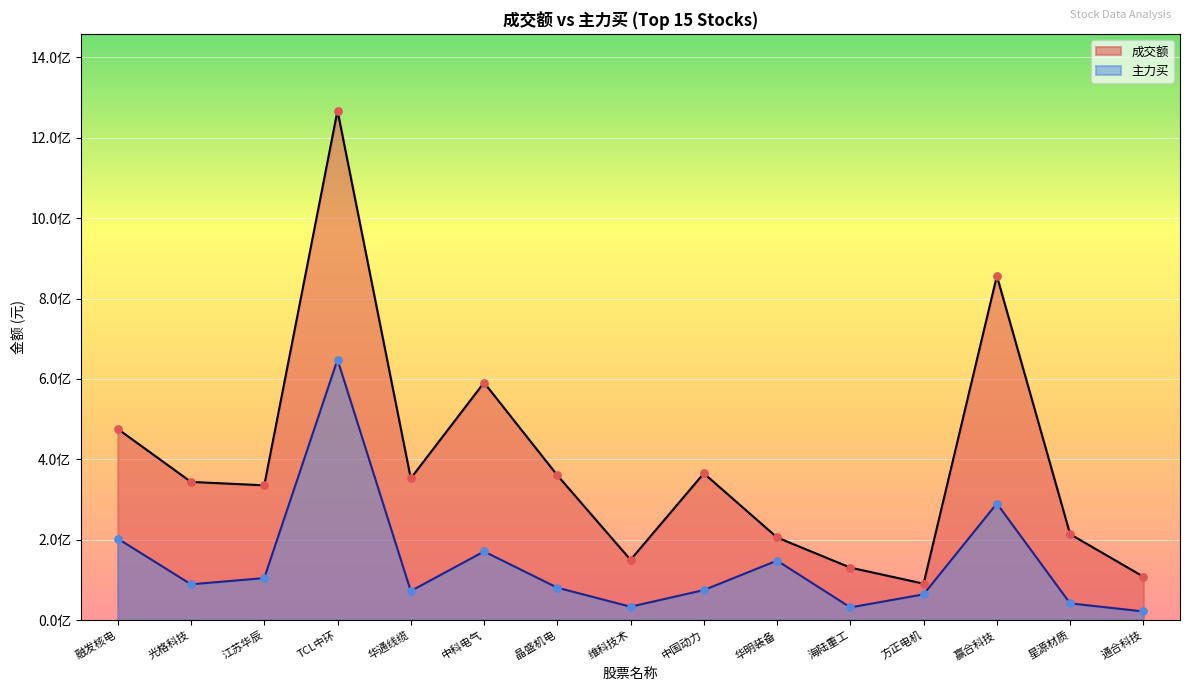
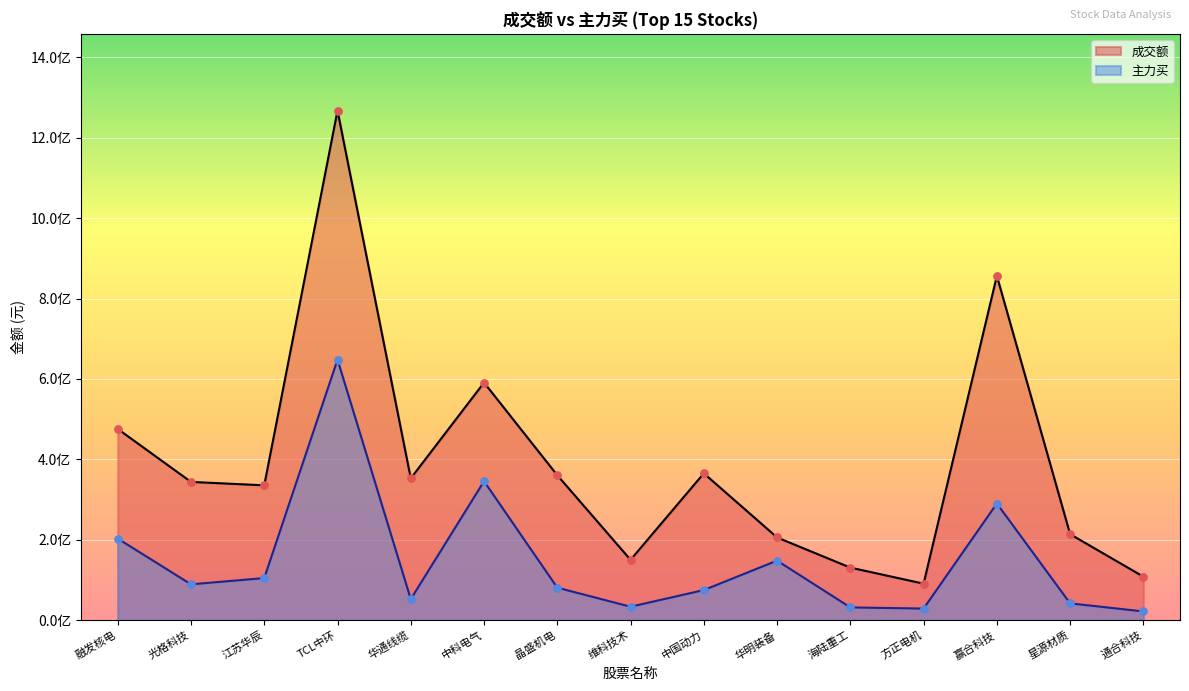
  {
    "成交额": {
      "融发核电": "4.8亿",
      "光格科技": "3.4亿",
      "江苏华辰": "3.4亿",
      "TCL中环": "12.7亿",
      "华通线缆": "3.5亿",
      "中科电气": "5.9亿",
      "晶盛机电": "3.6亿",
      "维科技术": "1.5亿",
      "中国动力": "3.7亿",
      "华明装备": "2.1亿",
      "海陆重工": "1.3亿",
      "方正电机": "0.9亿",
      "赢合科技": "8.6亿",
      "星源材质": "2.1亿",
      "通合科技": "1.1亿"
    },
    "主力买": {
      "融发核电": "2.0亿",
      "光格科技": "0.9亿",
      "江苏华辰": "1.0亿",
      "TCL中环": "6.5亿",
-     "华通线缆": "0.7亿",
-     "中科电气": "1.7亿",
+     "华通线缆": "0.5亿",
+     "中科电气": "3.5亿",
      "晶盛机电": "0.8亿",
      "维科技术": "0.3亿",
      "中国动力": "0.7亿",
      "华明装备": "1.5亿",
      "海陆重工": "0.3亿",
-     "方正电机": "0.6亿",
+     "方正电机": "0.3亿",
      "赢合科技": "2.9亿",
      "星源材质": "0.4亿",
      "通合科技": "0.2亿"
    }
  }
